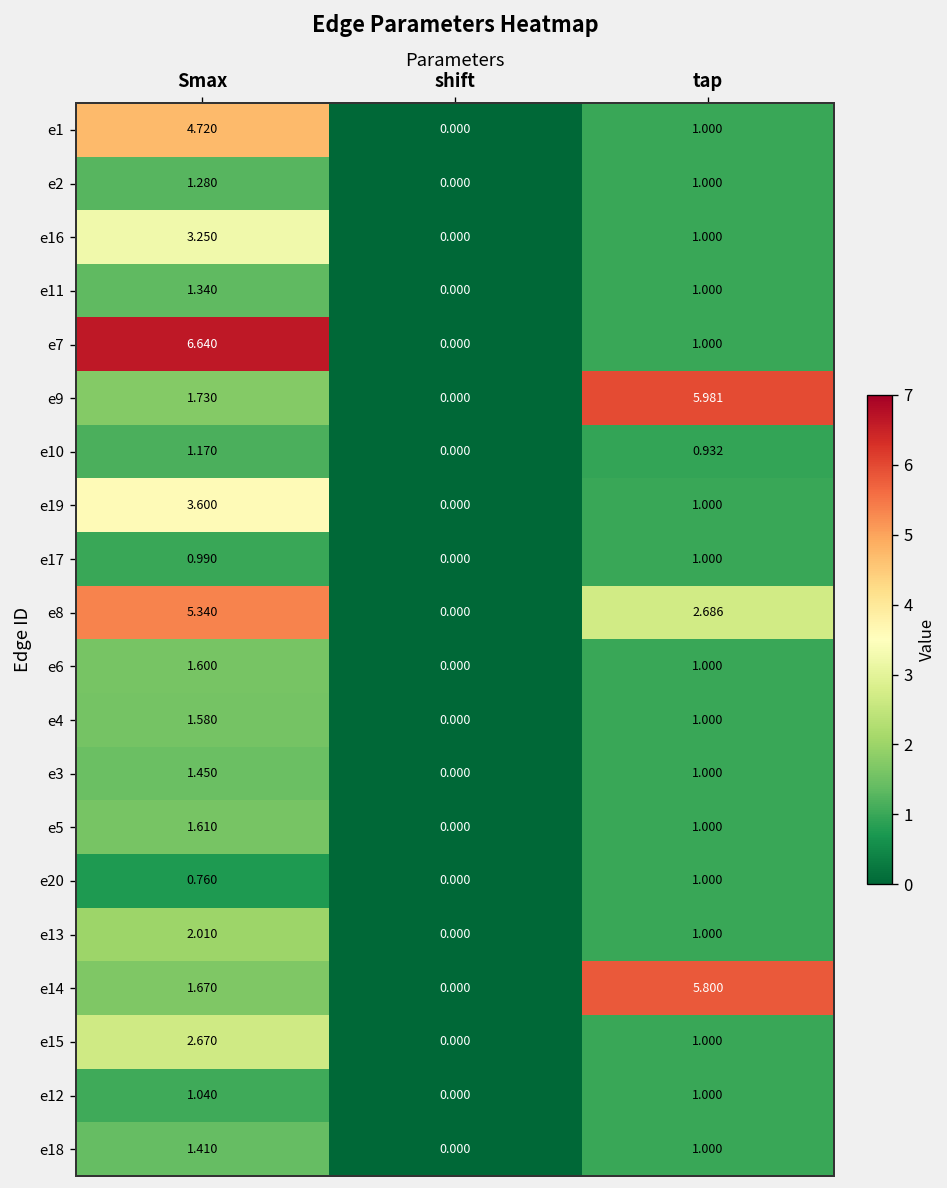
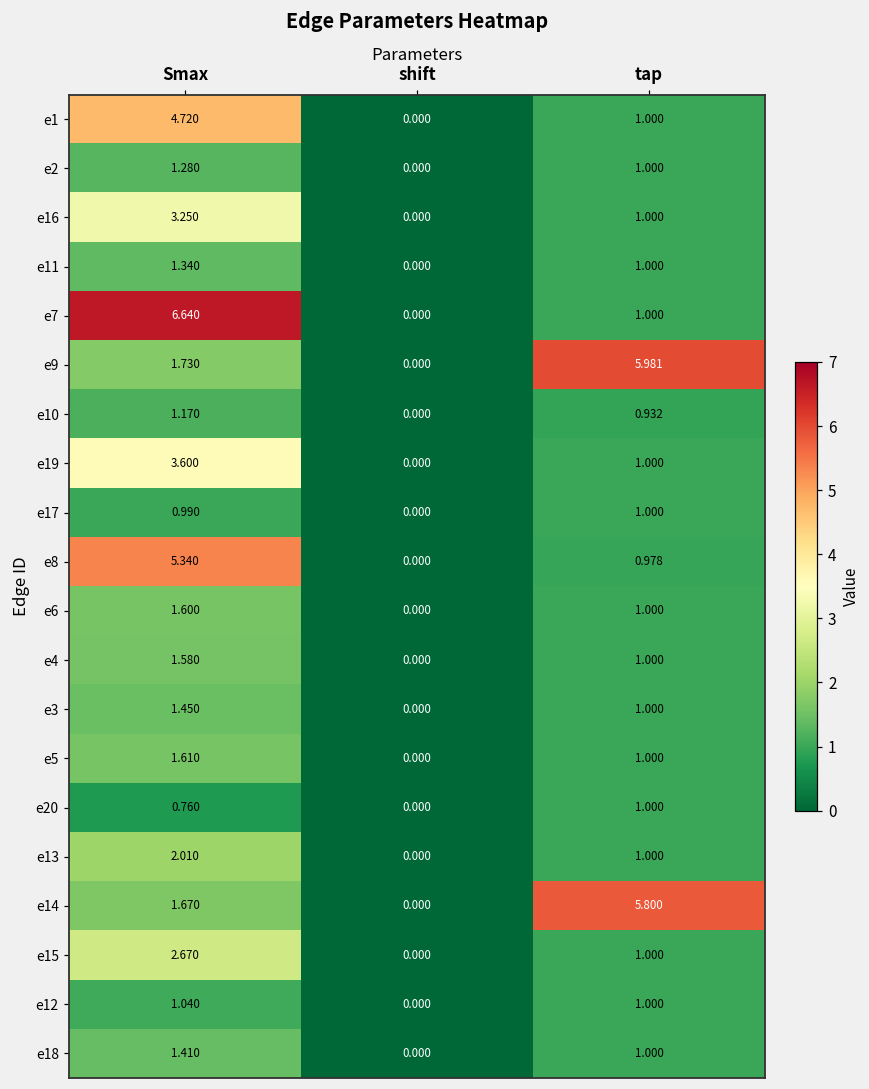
  {
    "e1": {
      "Smax": 4.720,
      "shift": 0.000,
      "tap": 1.000
    },
    "e2": {
      "Smax": 1.280,
      "shift": 0.000,
      "tap": 1.000
    },
    "e16": {
      "Smax": 3.250,
      "shift": 0.000,
      "tap": 1.000
    },
    "e11": {
      "Smax": 1.340,
      "shift": 0.000,
      "tap": 1.000
    },
    "e7": {
      "Smax": 6.640,
      "shift": 0.000,
      "tap": 1.000
    },
    "e9": {
      "Smax": 1.730,
      "shift": 0.000,
      "tap": 5.981
    },
    "e10": {
      "Smax": 1.170,
      "shift": 0.000,
      "tap": 0.932
    },
    "e19": {
      "Smax": 3.600,
      "shift": 0.000,
      "tap": 1.000
    },
    "e17": {
      "Smax": 0.990,
      "shift": 0.000,
      "tap": 1.000
    },
    "e8": {
      "Smax": 5.340,
      "shift": 0.000,
-     "tap": 2.686
+     "tap": 0.978
    },
    "e6": {
      "Smax": 1.600,
      "shift": 0.000,
      "tap": 1.000
    },
    "e4": {
      "Smax": 1.580,
      "shift": 0.000,
      "tap": 1.000
    },
    "e3": {
      "Smax": 1.450,
      "shift": 0.000,
      "tap": 1.000
    },
    "e5": {
      "Smax": 1.610,
      "shift": 0.000,
      "tap": 1.000
    },
    "e20": {
      "Smax": 0.760,
      "shift": 0.000,
      "tap": 1.000
    },
    "e13": {
      "Smax": 2.010,
      "shift": 0.000,
      "tap": 1.000
    },
    "e14": {
      "Smax": 1.670,
      "shift": 0.000,
      "tap": 5.800
    },
    "e15": {
      "Smax": 2.670,
      "shift": 0.000,
      "tap": 1.000
    },
    "e12": {
      "Smax": 1.040,
      "shift": 0.000,
      "tap": 1.000
    },
    "e18": {
      "Smax": 1.410,
      "shift": 0.000,
      "tap": 1.000
    }
  }
